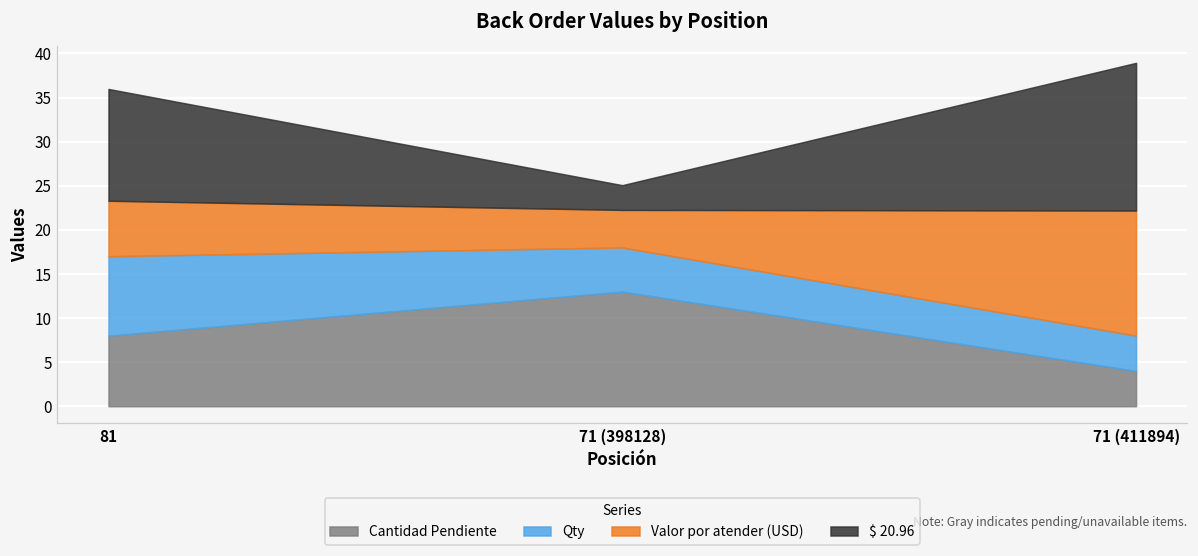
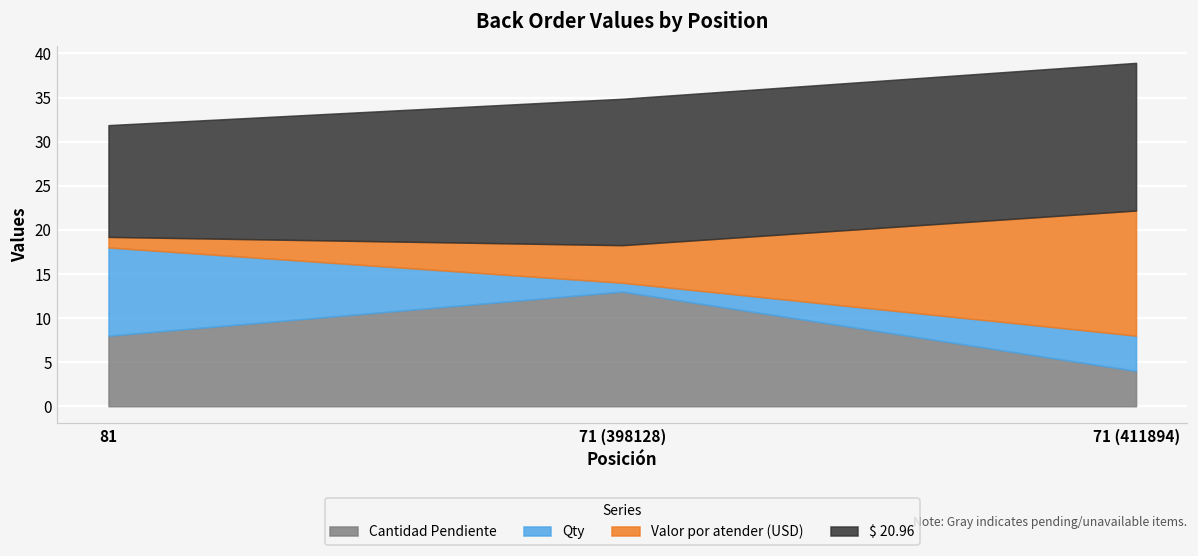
  {
    "Cantidad Pendiente": {
      "81": 8,
      "71 (398128)": 13,
      "71 (411894)": 4
    },
    "Qty": {
-     "81": 9,
-     "71 (398128)": 5,
+     "81": 10,
+     "71 (398128)": 1,
      "71 (411894)": 4
    },
    "Valor por atender (USD)": {
-     "81": 6,
+     "81": 1,
      "71 (398128)": 4,
      "71 (411894)": 14
    },
    "$ 20.96": {
      "81": 13,
-     "71 (398128)": 3,
+     "71 (398128)": 17,
      "71 (411894)": 17
    }
  }
